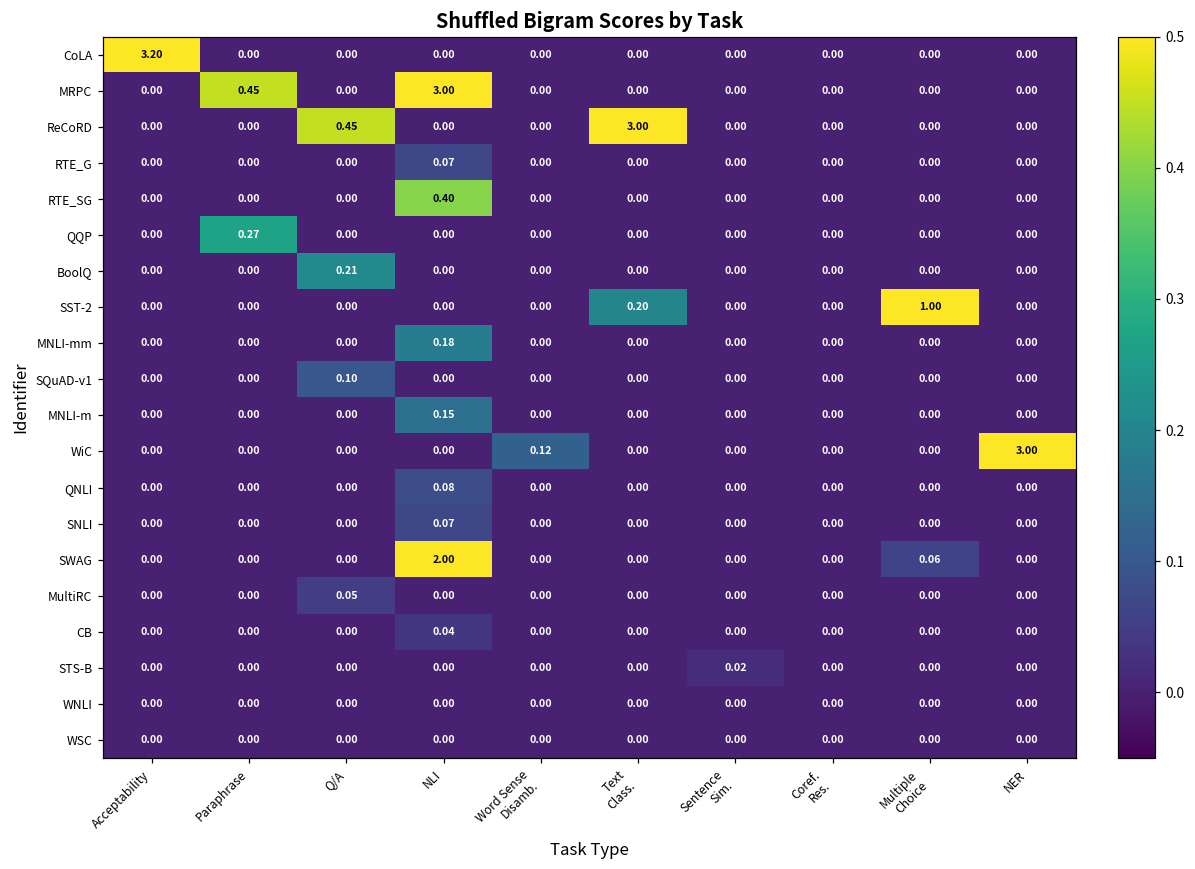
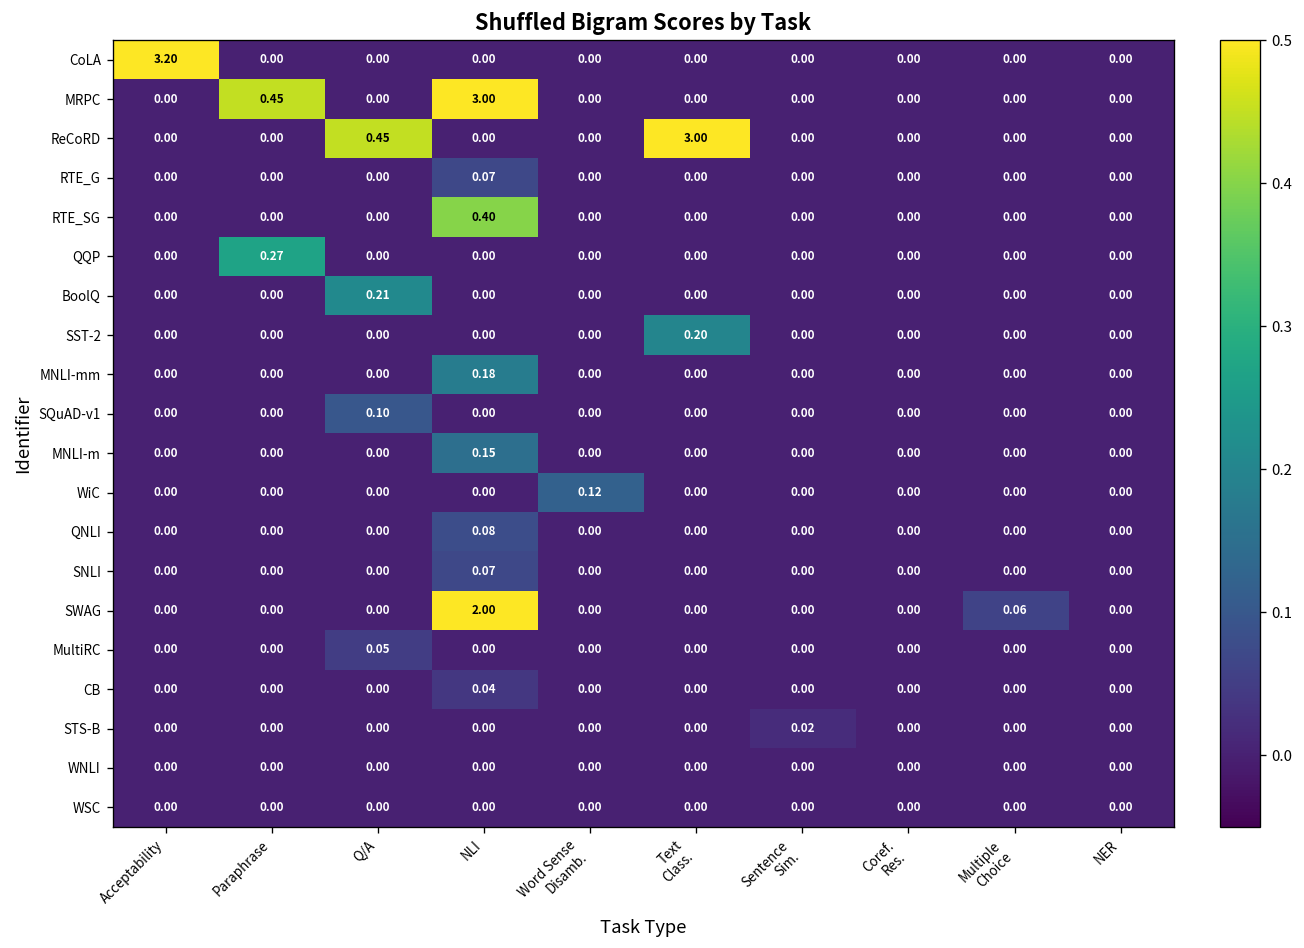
  {
    "CoLA": {
      "Acceptability": 3.20,
      "Paraphrase": 0.00,
      "Q/A": 0.00,
      "NLI": 0.00,
      "Word Sense Disamb.": 0.00,
      "Text Class.": 0.00,
      "Sentence Sim.": 0.00,
      "Coref. Res.": 0.00,
      "Multiple Choice": 0.00,
      "NER": 0.00
    },
    "MRPC": {
      "Acceptability": 0.00,
      "Paraphrase": 0.45,
      "Q/A": 0.00,
      "NLI": 3.00,
      "Word Sense Disamb.": 0.00,
      "Text Class.": 0.00,
      "Sentence Sim.": 0.00,
      "Coref. Res.": 0.00,
      "Multiple Choice": 0.00,
      "NER": 0.00
    },
    "ReCoRD": {
      "Acceptability": 0.00,
      "Paraphrase": 0.00,
      "Q/A": 0.45,
      "NLI": 0.00,
      "Word Sense Disamb.": 0.00,
      "Text Class.": 3.00,
      "Sentence Sim.": 0.00,
      "Coref. Res.": 0.00,
      "Multiple Choice": 0.00,
      "NER": 0.00
    },
    "RTE_G": {
      "Acceptability": 0.00,
      "Paraphrase": 0.00,
      "Q/A": 0.00,
      "NLI": 0.07,
      "Word Sense Disamb.": 0.00,
      "Text Class.": 0.00,
      "Sentence Sim.": 0.00,
      "Coref. Res.": 0.00,
      "Multiple Choice": 0.00,
      "NER": 0.00
    },
    "RTE_SG": {
      "Acceptability": 0.00,
      "Paraphrase": 0.00,
      "Q/A": 0.00,
      "NLI": 0.40,
      "Word Sense Disamb.": 0.00,
      "Text Class.": 0.00,
      "Sentence Sim.": 0.00,
      "Coref. Res.": 0.00,
      "Multiple Choice": 0.00,
      "NER": 0.00
    },
    "QQP": {
      "Acceptability": 0.00,
      "Paraphrase": 0.27,
      "Q/A": 0.00,
      "NLI": 0.00,
      "Word Sense Disamb.": 0.00,
      "Text Class.": 0.00,
      "Sentence Sim.": 0.00,
      "Coref. Res.": 0.00,
      "Multiple Choice": 0.00,
      "NER": 0.00
    },
    "BoolQ": {
      "Acceptability": 0.00,
      "Paraphrase": 0.00,
      "Q/A": 0.21,
      "NLI": 0.00,
      "Word Sense Disamb.": 0.00,
      "Text Class.": 0.00,
      "Sentence Sim.": 0.00,
      "Coref. Res.": 0.00,
      "Multiple Choice": 0.00,
      "NER": 0.00
    },
    "SST-2": {
      "Acceptability": 0.00,
      "Paraphrase": 0.00,
      "Q/A": 0.00,
      "NLI": 0.00,
      "Word Sense Disamb.": 0.00,
      "Text Class.": 0.20,
      "Sentence Sim.": 0.00,
      "Coref. Res.": 0.00,
-     "Multiple Choice": 1.00,
+     "Multiple Choice": 0.00,
      "NER": 0.00
    },
    "MNLI-mm": {
      "Acceptability": 0.00,
      "Paraphrase": 0.00,
      "Q/A": 0.00,
      "NLI": 0.18,
      "Word Sense Disamb.": 0.00,
      "Text Class.": 0.00,
      "Sentence Sim.": 0.00,
      "Coref. Res.": 0.00,
      "Multiple Choice": 0.00,
      "NER": 0.00
    },
    "SQuAD-v1": {
      "Acceptability": 0.00,
      "Paraphrase": 0.00,
      "Q/A": 0.10,
      "NLI": 0.00,
      "Word Sense Disamb.": 0.00,
      "Text Class.": 0.00,
      "Sentence Sim.": 0.00,
      "Coref. Res.": 0.00,
      "Multiple Choice": 0.00,
      "NER": 0.00
    },
    "MNLI-m": {
      "Acceptability": 0.00,
      "Paraphrase": 0.00,
      "Q/A": 0.00,
      "NLI": 0.15,
      "Word Sense Disamb.": 0.00,
      "Text Class.": 0.00,
      "Sentence Sim.": 0.00,
      "Coref. Res.": 0.00,
      "Multiple Choice": 0.00,
      "NER": 0.00
    },
    "WiC": {
      "Acceptability": 0.00,
      "Paraphrase": 0.00,
      "Q/A": 0.00,
      "NLI": 0.00,
      "Word Sense Disamb.": 0.12,
      "Text Class.": 0.00,
      "Sentence Sim.": 0.00,
      "Coref. Res.": 0.00,
      "Multiple Choice": 0.00,
-     "NER": 3.00
+     "NER": 0.00
    },
    "QNLI": {
      "Acceptability": 0.00,
      "Paraphrase": 0.00,
      "Q/A": 0.00,
      "NLI": 0.08,
      "Word Sense Disamb.": 0.00,
      "Text Class.": 0.00,
      "Sentence Sim.": 0.00,
      "Coref. Res.": 0.00,
      "Multiple Choice": 0.00,
      "NER": 0.00
    },
    "SNLI": {
      "Acceptability": 0.00,
      "Paraphrase": 0.00,
      "Q/A": 0.00,
      "NLI": 0.07,
      "Word Sense Disamb.": 0.00,
      "Text Class.": 0.00,
      "Sentence Sim.": 0.00,
      "Coref. Res.": 0.00,
      "Multiple Choice": 0.00,
      "NER": 0.00
    },
    "SWAG": {
      "Acceptability": 0.00,
      "Paraphrase": 0.00,
      "Q/A": 0.00,
      "NLI": 2.00,
      "Word Sense Disamb.": 0.00,
      "Text Class.": 0.00,
      "Sentence Sim.": 0.00,
      "Coref. Res.": 0.00,
      "Multiple Choice": 0.06,
      "NER": 0.00
    },
    "MultiRC": {
      "Acceptability": 0.00,
      "Paraphrase": 0.00,
      "Q/A": 0.05,
      "NLI": 0.00,
      "Word Sense Disamb.": 0.00,
      "Text Class.": 0.00,
      "Sentence Sim.": 0.00,
      "Coref. Res.": 0.00,
      "Multiple Choice": 0.00,
      "NER": 0.00
    },
    "CB": {
      "Acceptability": 0.00,
      "Paraphrase": 0.00,
      "Q/A": 0.00,
      "NLI": 0.04,
      "Word Sense Disamb.": 0.00,
      "Text Class.": 0.00,
      "Sentence Sim.": 0.00,
      "Coref. Res.": 0.00,
      "Multiple Choice": 0.00,
      "NER": 0.00
    },
    "STS-B": {
      "Acceptability": 0.00,
      "Paraphrase": 0.00,
      "Q/A": 0.00,
      "NLI": 0.00,
      "Word Sense Disamb.": 0.00,
      "Text Class.": 0.00,
      "Sentence Sim.": 0.02,
      "Coref. Res.": 0.00,
      "Multiple Choice": 0.00,
      "NER": 0.00
    },
    "WNLI": {
      "Acceptability": 0.00,
      "Paraphrase": 0.00,
      "Q/A": 0.00,
      "NLI": 0.00,
      "Word Sense Disamb.": 0.00,
      "Text Class.": 0.00,
      "Sentence Sim.": 0.00,
      "Coref. Res.": 0.00,
      "Multiple Choice": 0.00,
      "NER": 0.00
    },
    "WSC": {
      "Acceptability": 0.00,
      "Paraphrase": 0.00,
      "Q/A": 0.00,
      "NLI": 0.00,
      "Word Sense Disamb.": 0.00,
      "Text Class.": 0.00,
      "Sentence Sim.": 0.00,
      "Coref. Res.": 0.00,
      "Multiple Choice": 0.00,
      "NER": 0.00
    }
  }
